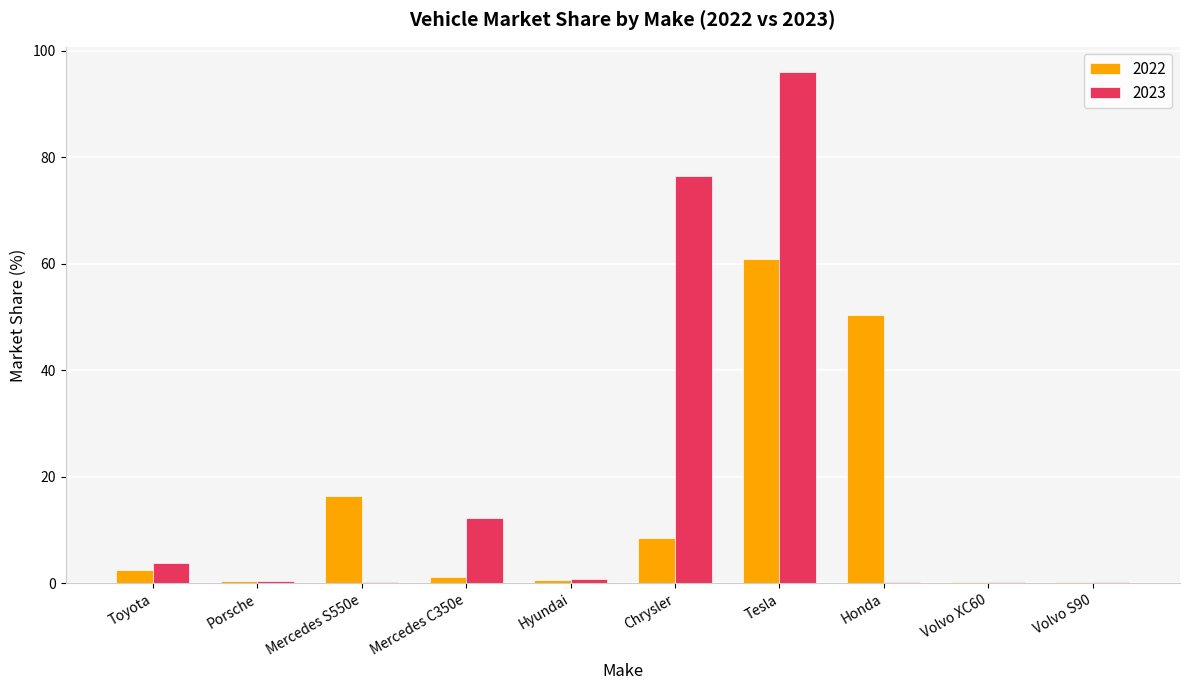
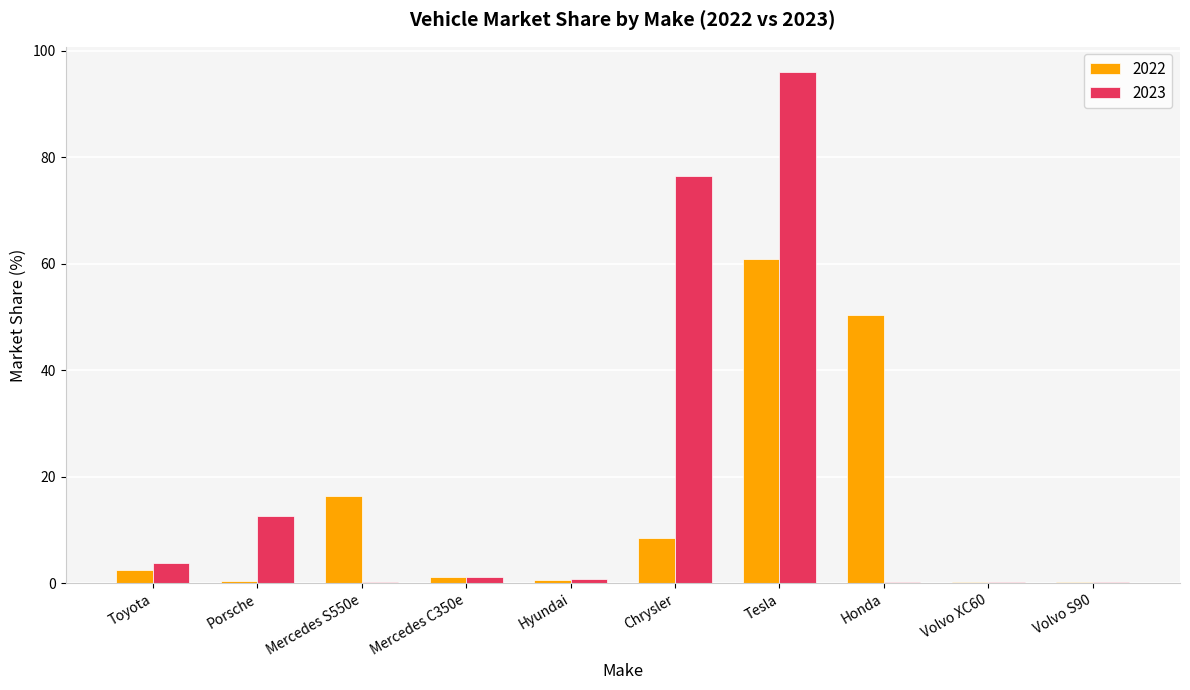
  {
    "2022": {
      "Toyota": 3,
      "Mercedes S550e": 16,
      "Mercedes C350e": 1,
      "Hyundai": 1,
      "Chrysler": 8,
      "Tesla": 61,
      "Honda": 50
    },
    "2023": {
      "Toyota": 4,
-     "Porsche": 0,
-     "Mercedes C350e": 12,
+     "Porsche": 13,
+     "Mercedes C350e": 1,
      "Hyundai": 1,
      "Chrysler": 76,
      "Tesla": 96
    }
  }
